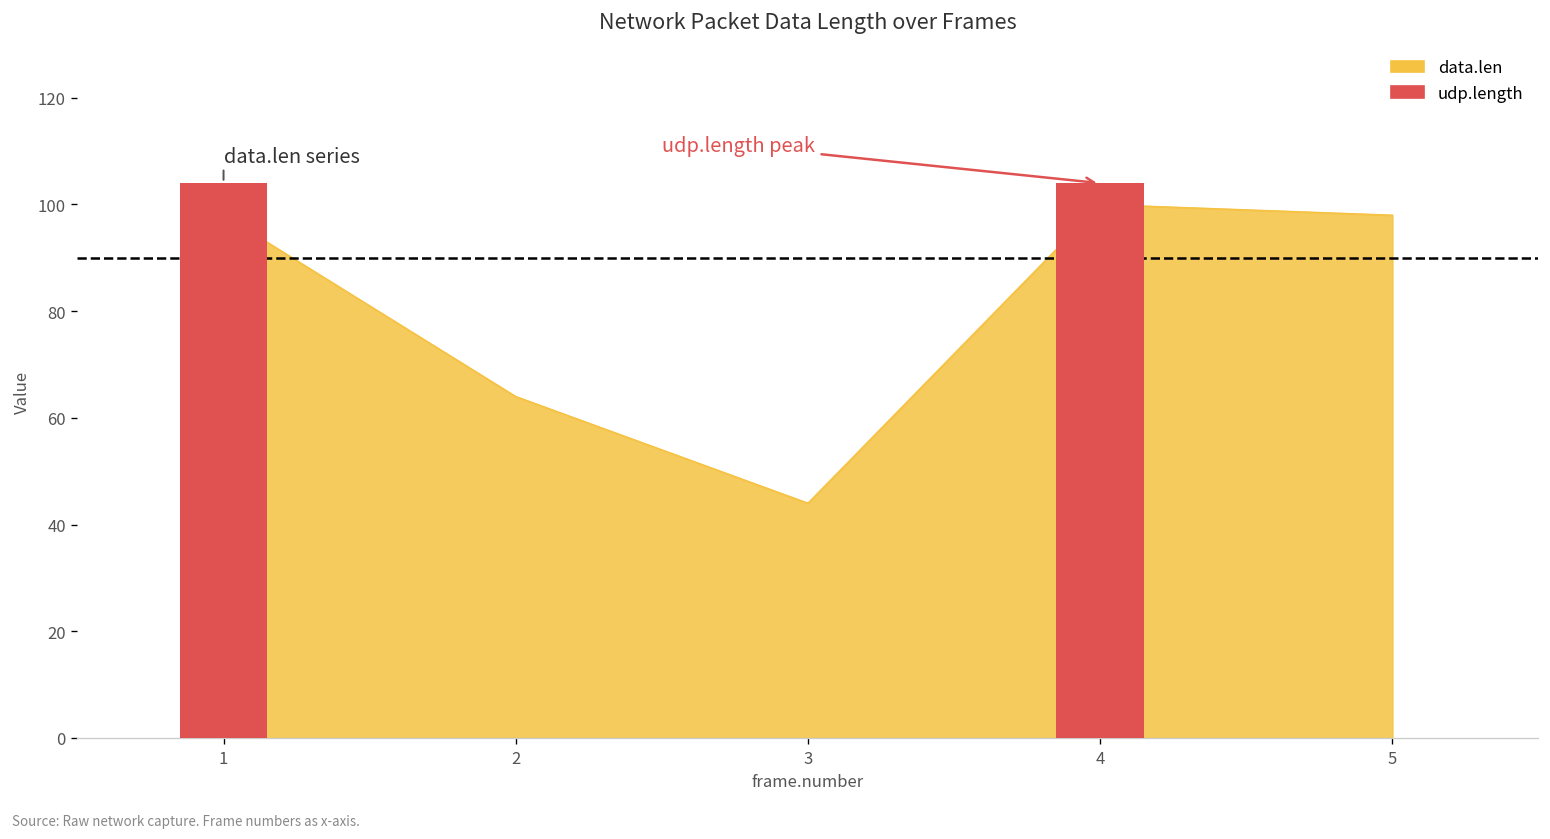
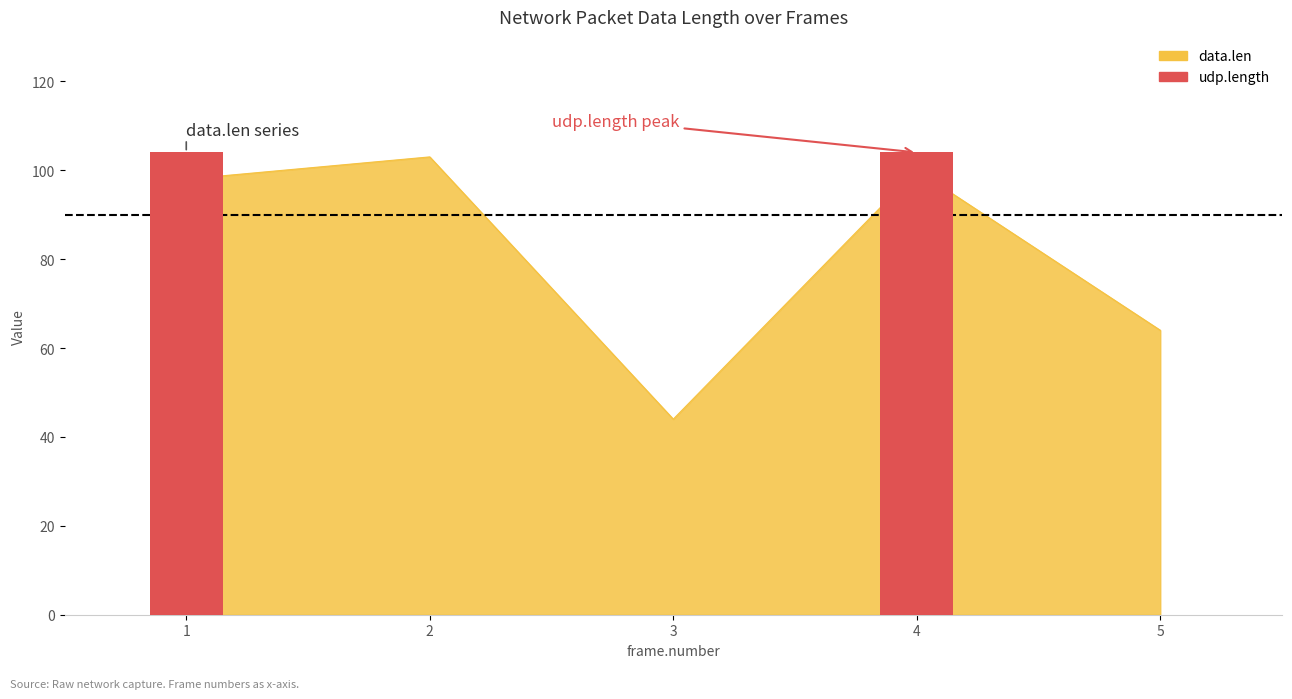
  {
    "data.len": {
      "1": 98,
-     "2": 64,
+     "2": 103,
      "3": 44,
      "4": 100,
-     "5": 98
+     "5": 64
    }
  }
